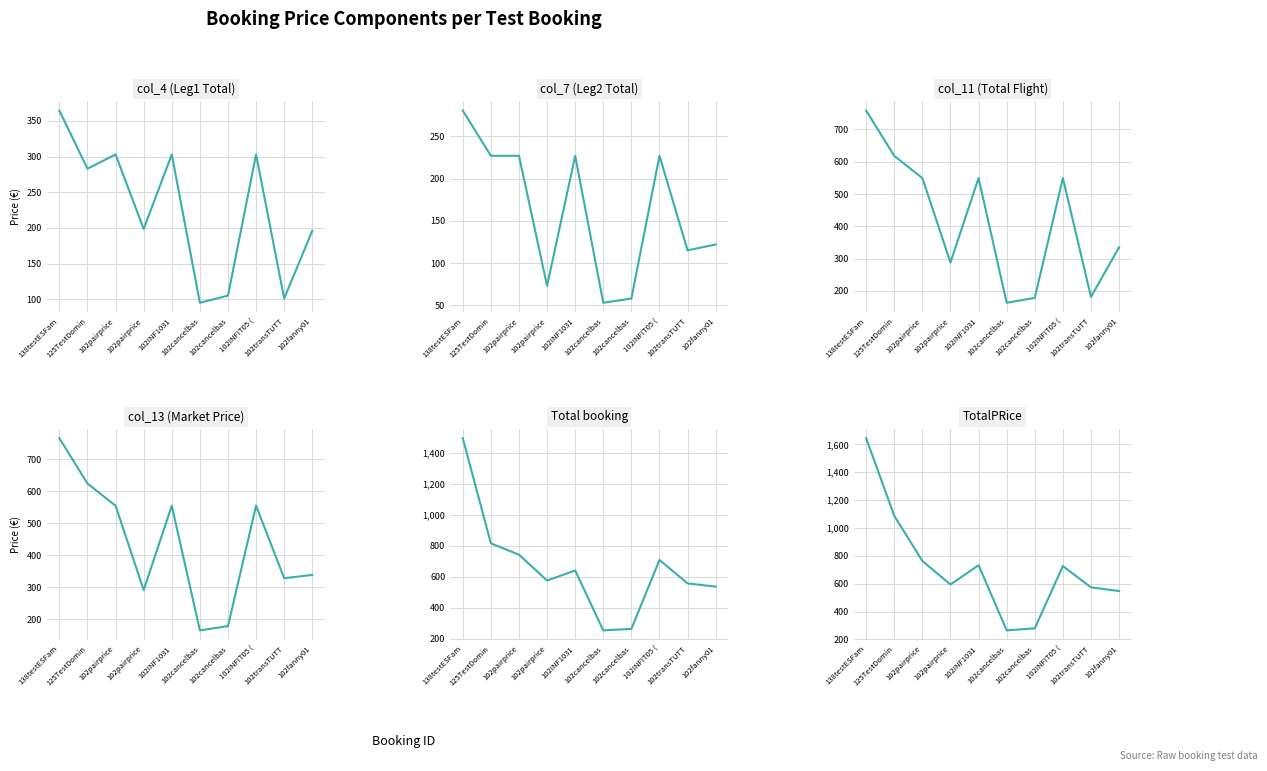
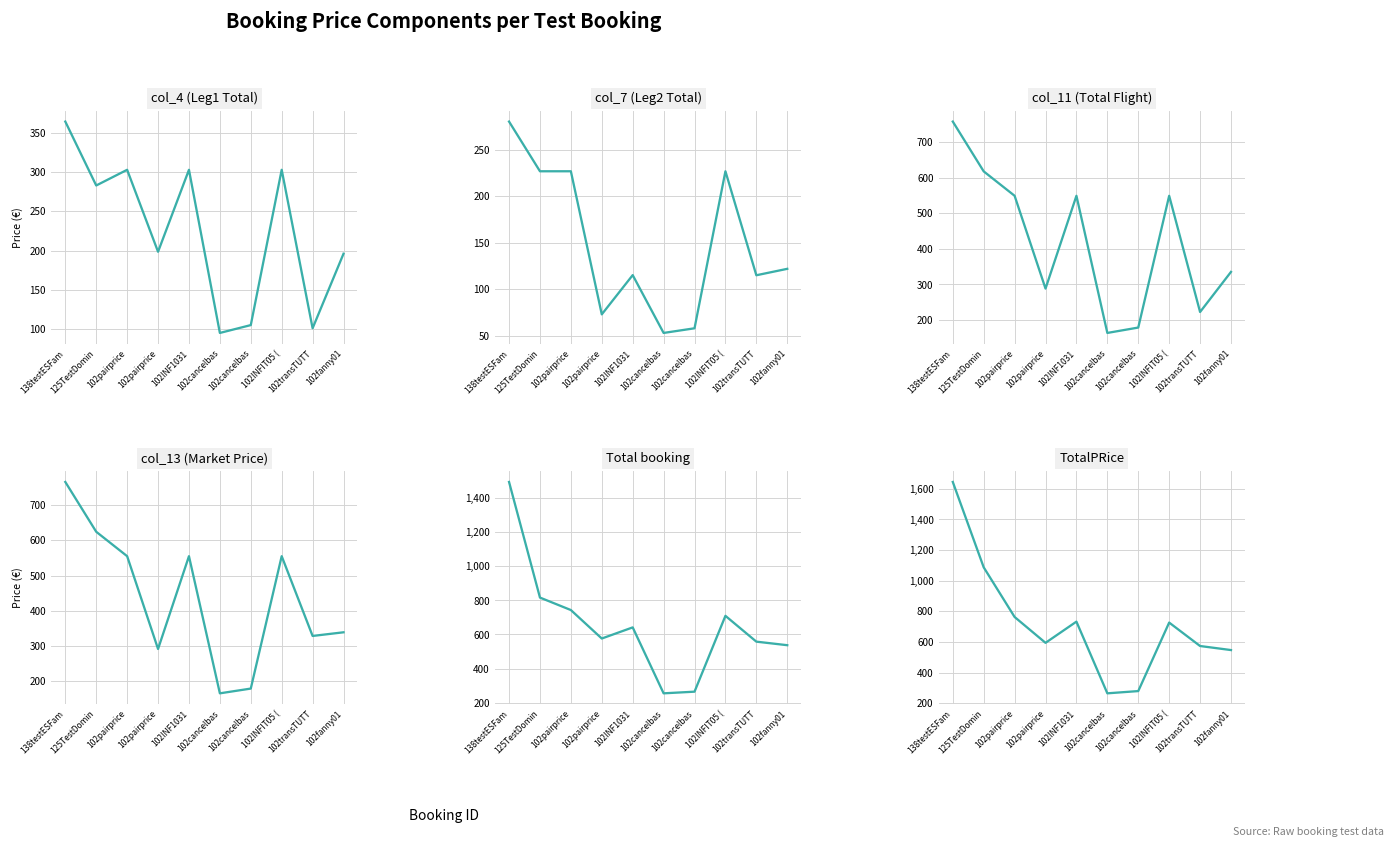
  {
    "col_4 (Leg1 Total)": {
      "138testESFam": "360",
      "125TestDomin": "280",
      "102INF1031": "300",
      "102INFIT05 (": "300",
      "102transTUTT": "100",
      "102fanny01": "200"
    },
    "col_7 (Leg2 Total)": {
      "138testESFam": "280",
      "125TestDomin": "230",
-     "102INF1031": "230",
+     "102INF1031": "120",
      "102INFIT05 (": "230",
      "102transTUTT": "120",
      "102fanny01": "120"
    },
    "col_11 (Total Flight)": {
      "138testESFam": "760",
      "125TestDomin": "620",
      "102INF1031": "550",
      "102INFIT05 (": "550",
-     "102transTUTT": "180",
+     "102transTUTT": "220",
      "102fanny01": "340"
    },
    "col_13 (Market Price)": {
      "138testESFam": "770",
      "125TestDomin": "620",
      "102INF1031": "550",
      "102INFIT05 (": "550",
      "102transTUTT": "330",
      "102fanny01": "340"
    },
    "Total booking": {
      "138testESFam": "1,500",
      "125TestDomin": "820",
      "102INF1031": "640",
      "102INFIT05 (": "710",
      "102transTUTT": "560",
      "102fanny01": "540"
    },
    "TotalPRice": {
      "138testESFam": "1,640",
      "125TestDomin": "1,090",
      "102INF1031": "730",
      "102INFIT05 (": "730",
      "102transTUTT": "570",
      "102fanny01": "550"
    }
  }
